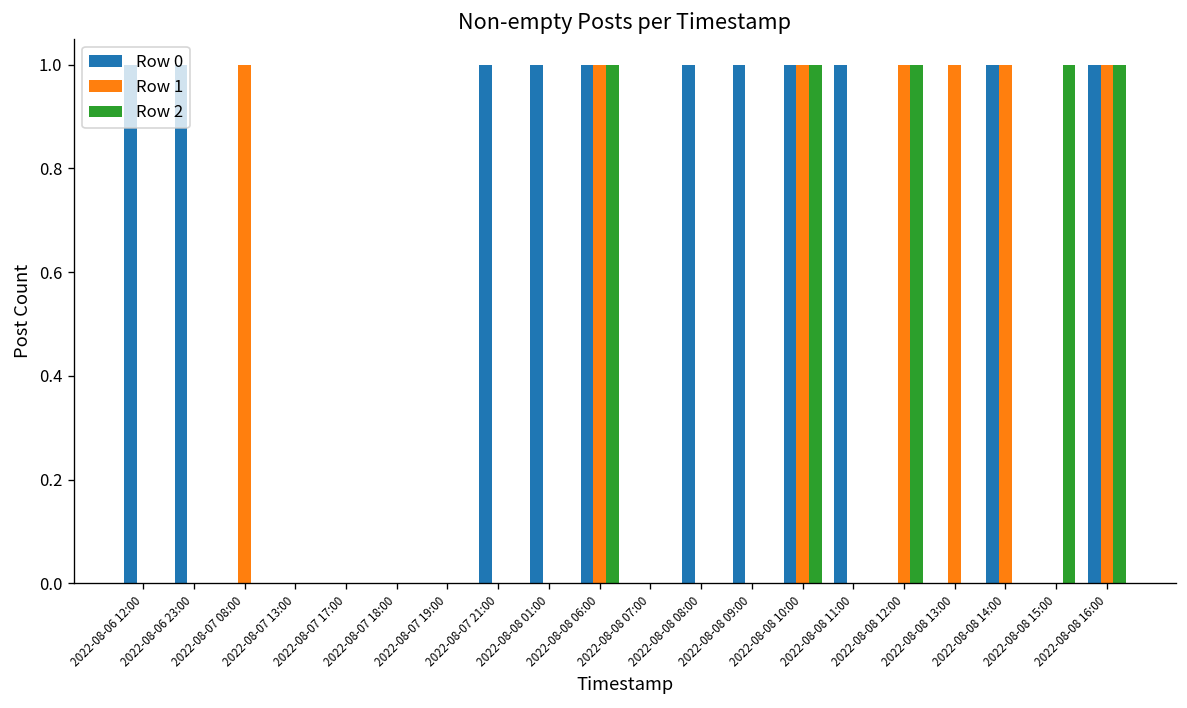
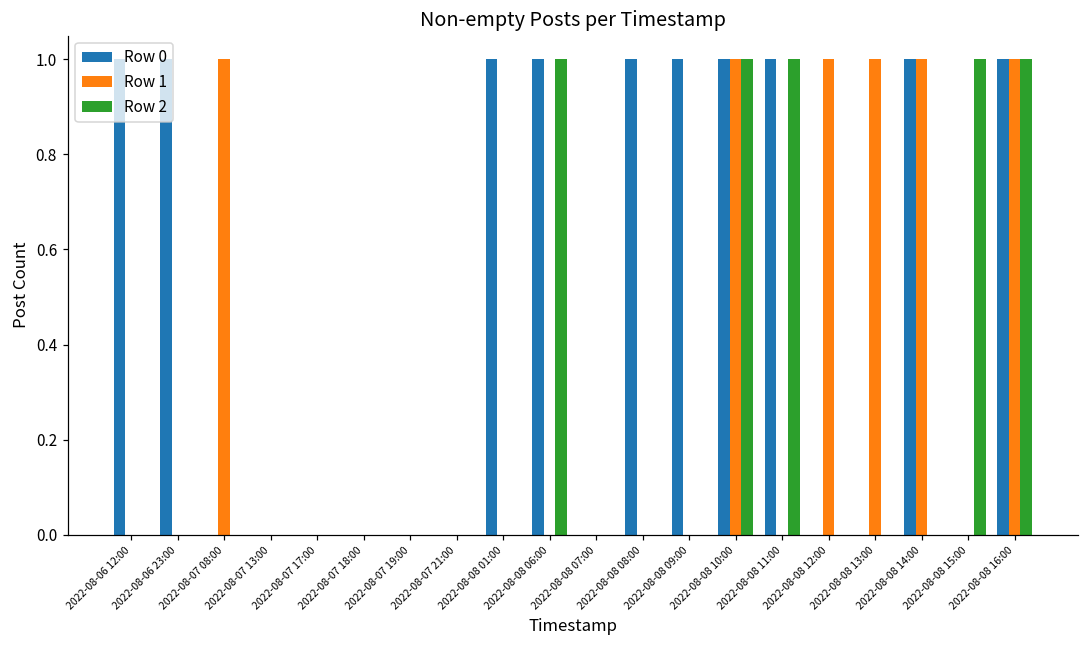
  {
    "Row 0": {
      "2022-08-07 08:00": 0,
      "2022-08-07 13:00": 0,
      "2022-08-07 17:00": 0,
      "2022-08-07 18:00": 0,
      "2022-08-07 19:00": 0,
-     "2022-08-07 21:00": 1,
+     "2022-08-07 21:00": 0,
      "2022-08-08 01:00": 1,
      "2022-08-08 06:00": 1,
      "2022-08-08 07:00": 0,
      "2022-08-08 08:00": 1,
      "2022-08-08 09:00": 1,
      "2022-08-08 10:00": 1,
      "2022-08-08 11:00": 1,
      "2022-08-08 12:00": 0,
      "2022-08-08 13:00": 0,
      "2022-08-08 14:00": 1,
      "2022-08-08 15:00": 0,
      "2022-08-08 16:00": 1
    },
    "Row 1": {
      "2022-08-06 12:00": 0,
      "2022-08-06 23:00": 0,
      "2022-08-07 08:00": 1,
      "2022-08-07 13:00": 0,
      "2022-08-07 17:00": 0,
      "2022-08-07 18:00": 0,
      "2022-08-07 19:00": 0,
      "2022-08-07 21:00": 0,
      "2022-08-08 01:00": 0,
-     "2022-08-08 06:00": 1,
+     "2022-08-08 06:00": 0,
      "2022-08-08 07:00": 0,
      "2022-08-08 08:00": 0,
      "2022-08-08 09:00": 0,
      "2022-08-08 10:00": 1,
      "2022-08-08 11:00": 0,
      "2022-08-08 12:00": 1,
      "2022-08-08 13:00": 1,
      "2022-08-08 14:00": 1,
      "2022-08-08 15:00": 0,
      "2022-08-08 16:00": 1
    },
    "Row 2": {
      "2022-08-06 12:00": 0,
      "2022-08-06 23:00": 0,
      "2022-08-07 08:00": 0,
      "2022-08-07 13:00": 0,
      "2022-08-07 17:00": 0,
      "2022-08-07 18:00": 0,
      "2022-08-07 19:00": 0,
      "2022-08-07 21:00": 0,
      "2022-08-08 01:00": 0,
      "2022-08-08 06:00": 1,
      "2022-08-08 07:00": 0,
      "2022-08-08 08:00": 0,
      "2022-08-08 09:00": 0,
      "2022-08-08 10:00": 1,
-     "2022-08-08 11:00": 0,
-     "2022-08-08 12:00": 1,
+     "2022-08-08 11:00": 1,
+     "2022-08-08 12:00": 0,
      "2022-08-08 13:00": 0,
      "2022-08-08 14:00": 0,
      "2022-08-08 15:00": 1,
      "2022-08-08 16:00": 1
    }
  }
